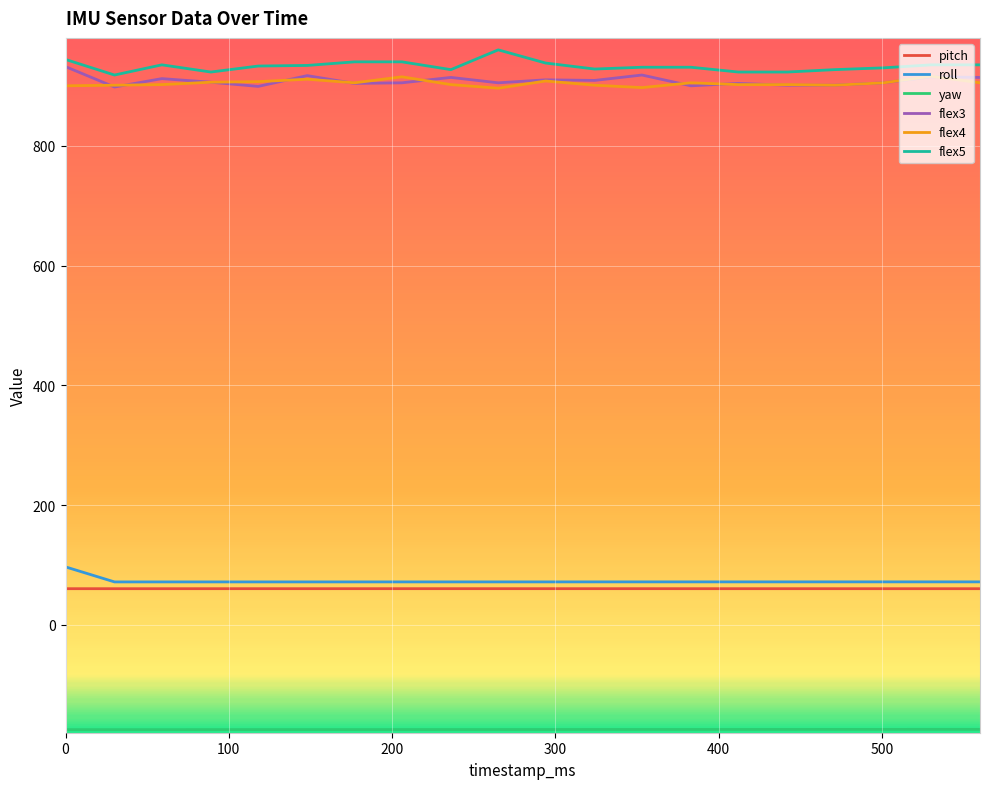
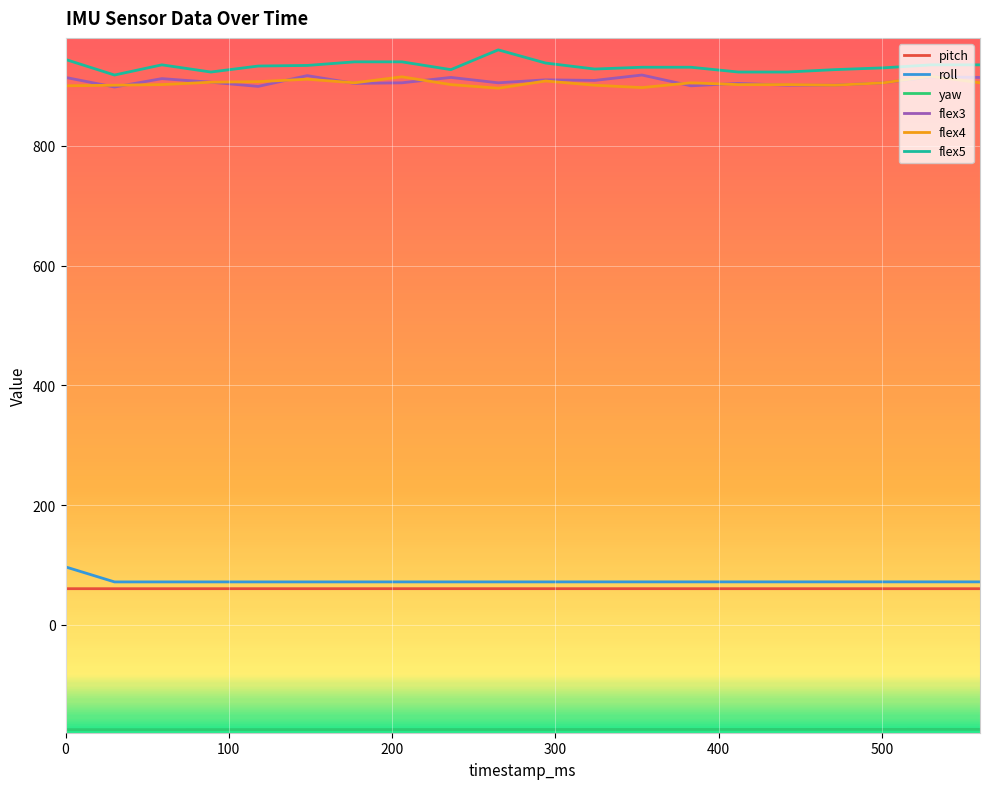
  {
    "pitch": {
      "0": 60
    },
    "roll": {
      "0": 100
    },
    "flex3": {
-     "0": 930
+     "0": 910
    },
    "flex4": {
      "0": 900
    }
  }
